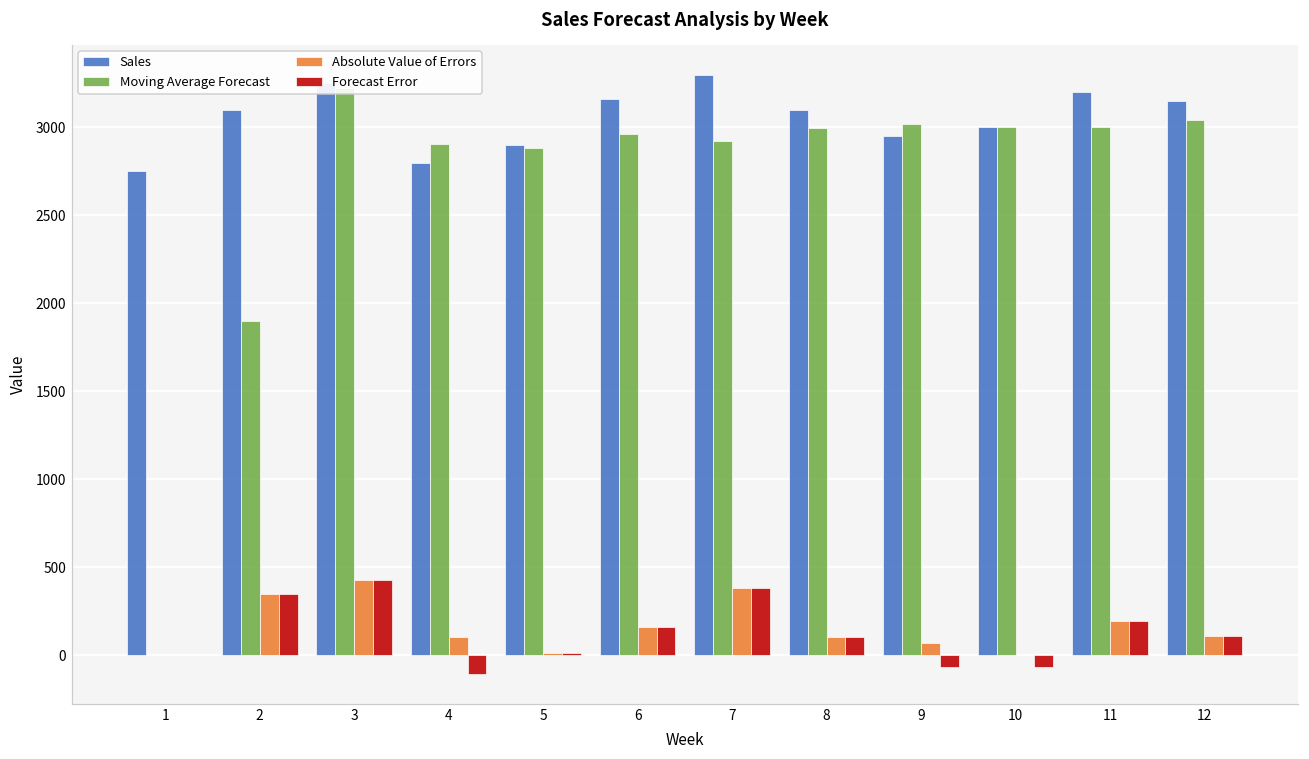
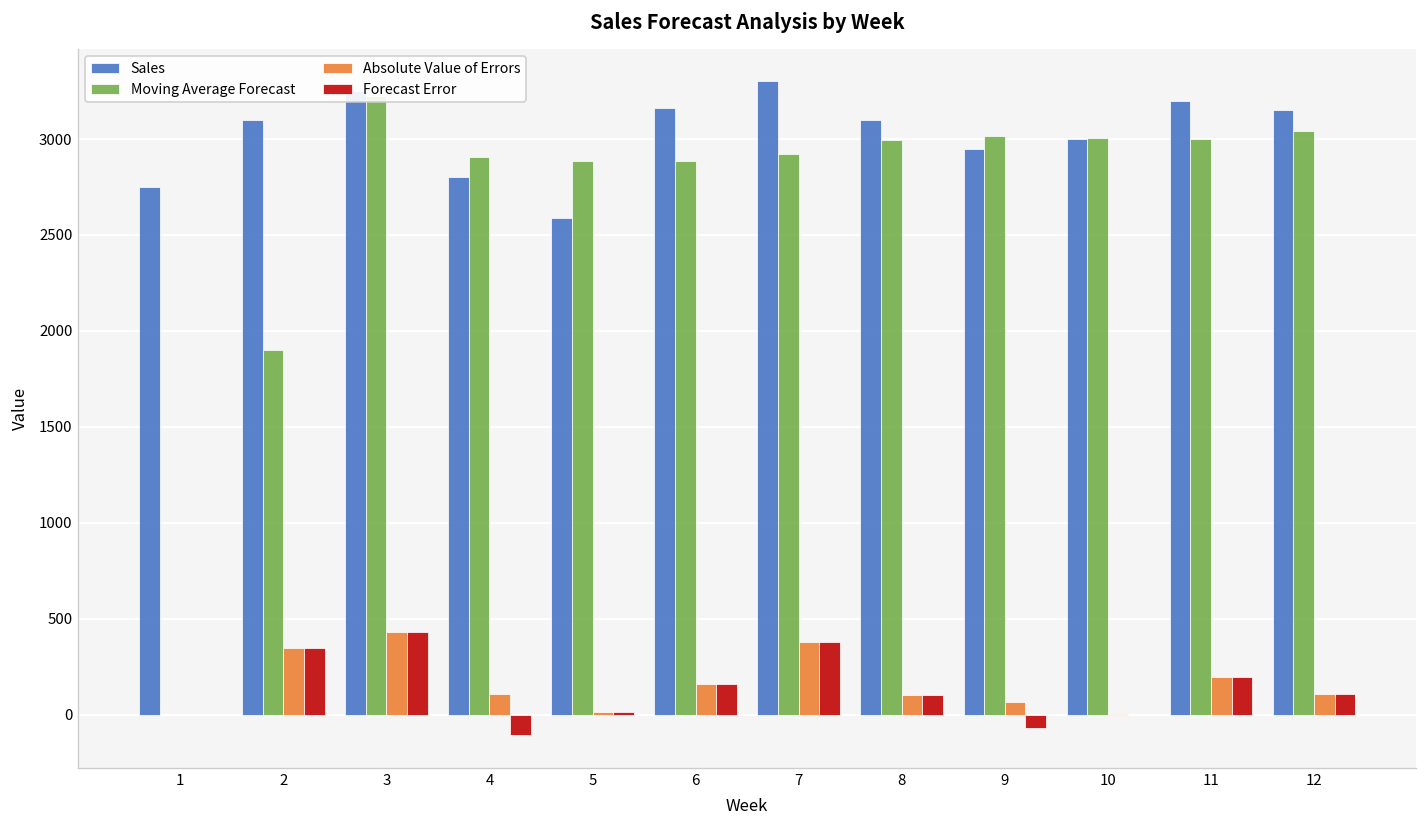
  {
    "Sales": {
      "1": 2750,
      "2": 3100,
      "4": 2800,
-     "5": 2900,
+     "5": 2590,
      "6": 3160,
      "7": 3300,
      "8": 3100,
      "9": 2950,
      "10": 3000,
      "11": 3200,
      "12": 3150
    },
    "Moving Average Forecast": {
      "1": 0,
      "2": 1900,
      "4": 2910,
      "5": 2880,
-     "6": 2960,
+     "6": 2890,
      "7": 2920,
      "8": 3000,
      "9": 3020,
      "10": 3000,
      "11": 3000,
      "12": 3040
    },
    "Absolute Value of Errors": {
      "1": 0,
      "2": 350,
      "3": 430,
      "4": 110,
      "6": 160,
      "7": 380,
      "8": 100,
      "9": 70,
      "11": 200,
      "12": 110
    },
    "Forecast Error": {
      "1": 0,
      "2": 350,
      "3": 430,
      "4": -110,
      "6": 160,
      "7": 380,
      "8": 100,
      "9": -70,
-     "10": -70,
+     "10": 0,
      "11": 200,
      "12": 110
    }
  }
